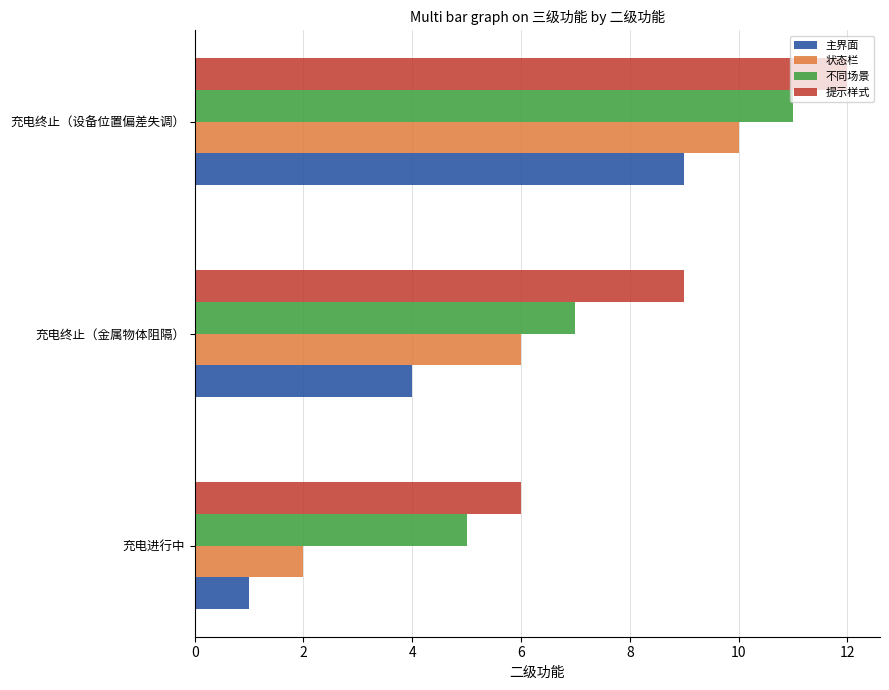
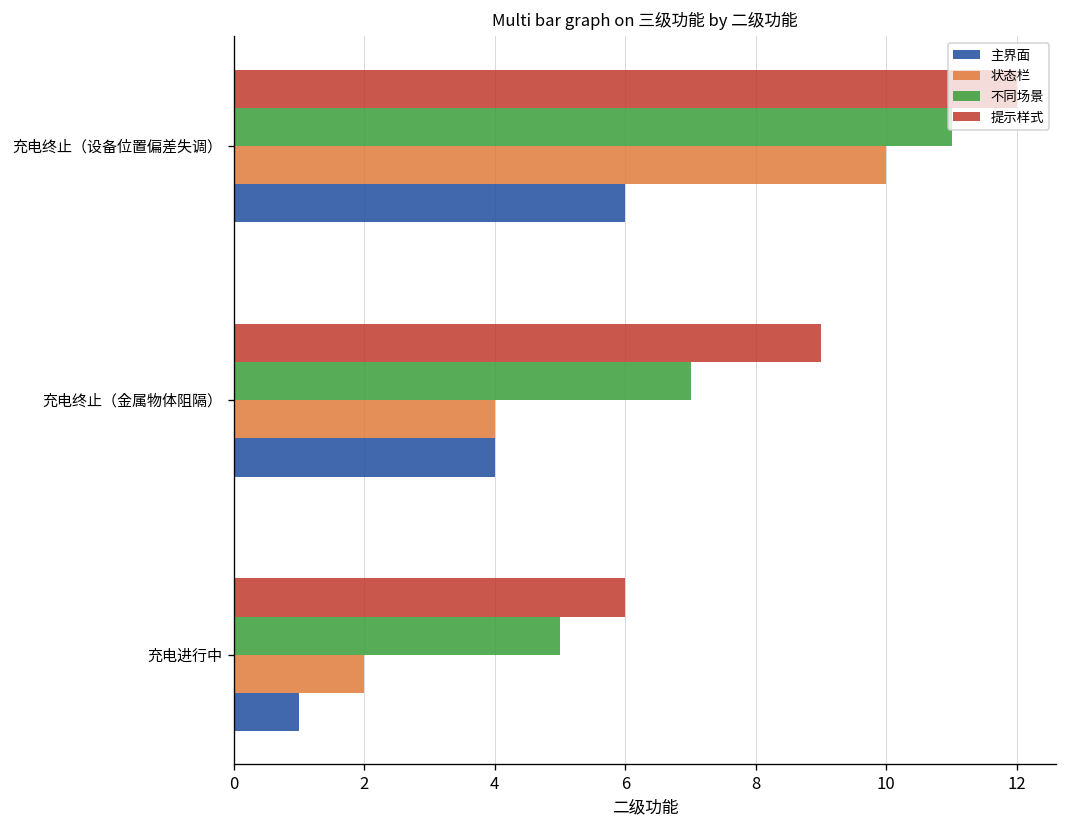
  {
    "主界面": {
-     "充电终止（设备位置偏差失调）": 9,
+     "充电终止（设备位置偏差失调）": 6,
      "充电终止（金属物体阻隔）": 4,
      "充电进行中": 1
    },
    "状态栏": {
      "充电终止（设备位置偏差失调）": 10,
-     "充电终止（金属物体阻隔）": 6,
+     "充电终止（金属物体阻隔）": 4,
      "充电进行中": 2
    },
    "不同场景": {
      "充电终止（设备位置偏差失调）": 11,
      "充电终止（金属物体阻隔）": 7,
      "充电进行中": 5
    },
    "提示样式": {
      "充电终止（金属物体阻隔）": 9,
      "充电进行中": 6
    }
  }
